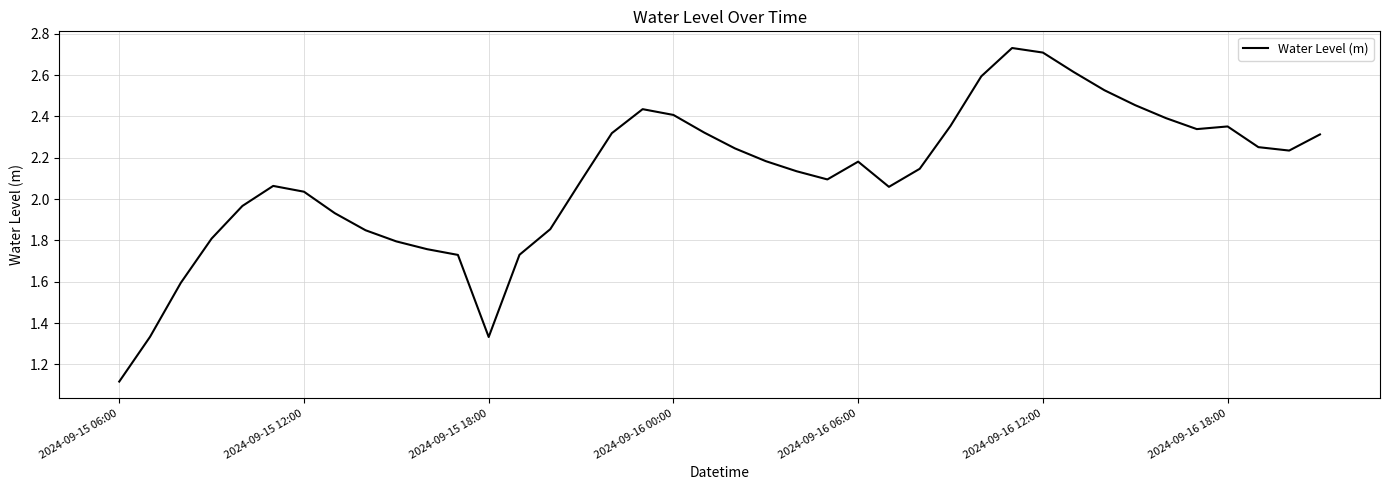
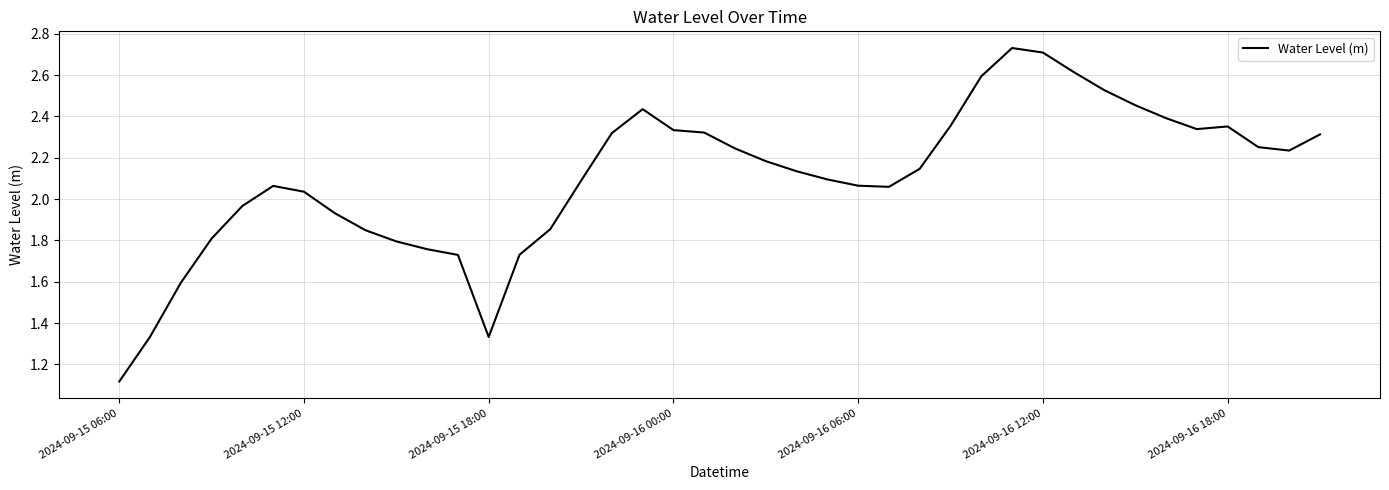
  {
    "2024-09-15 06:00": 1.12,
    "2024-09-15 12:00": 2.04,
    "2024-09-15 18:00": 1.33,
-   "2024-09-16 00:00": 2.41,
-   "2024-09-16 06:00": 2.18,
+   "2024-09-16 00:00": 2.33,
+   "2024-09-16 06:00": 2.06,
    "2024-09-16 12:00": 2.71,
    "2024-09-16 18:00": 2.35
  }
